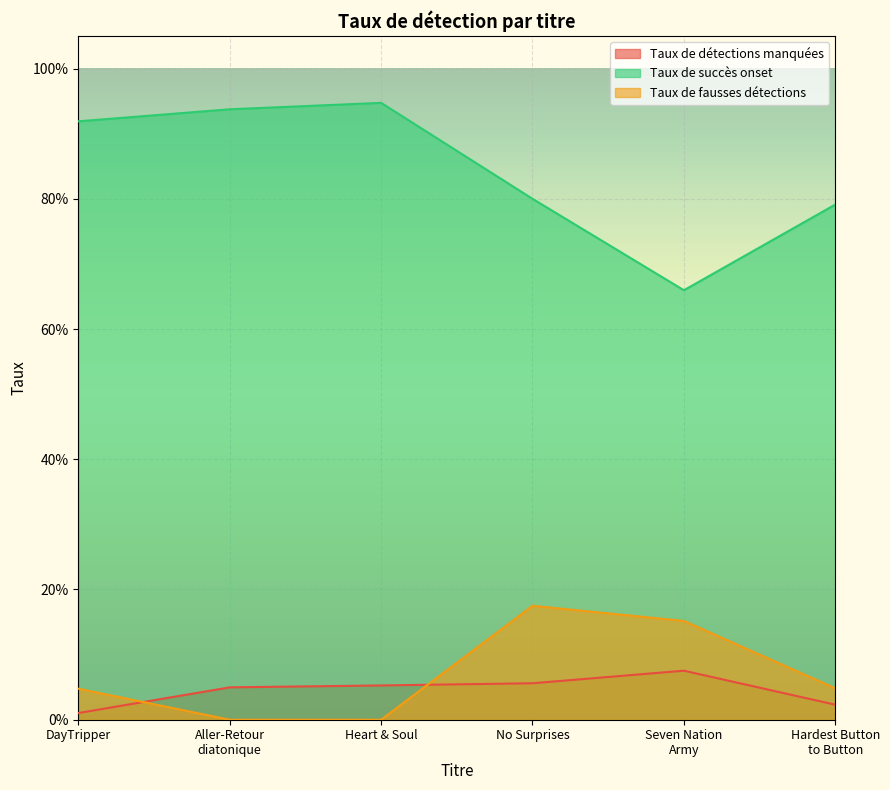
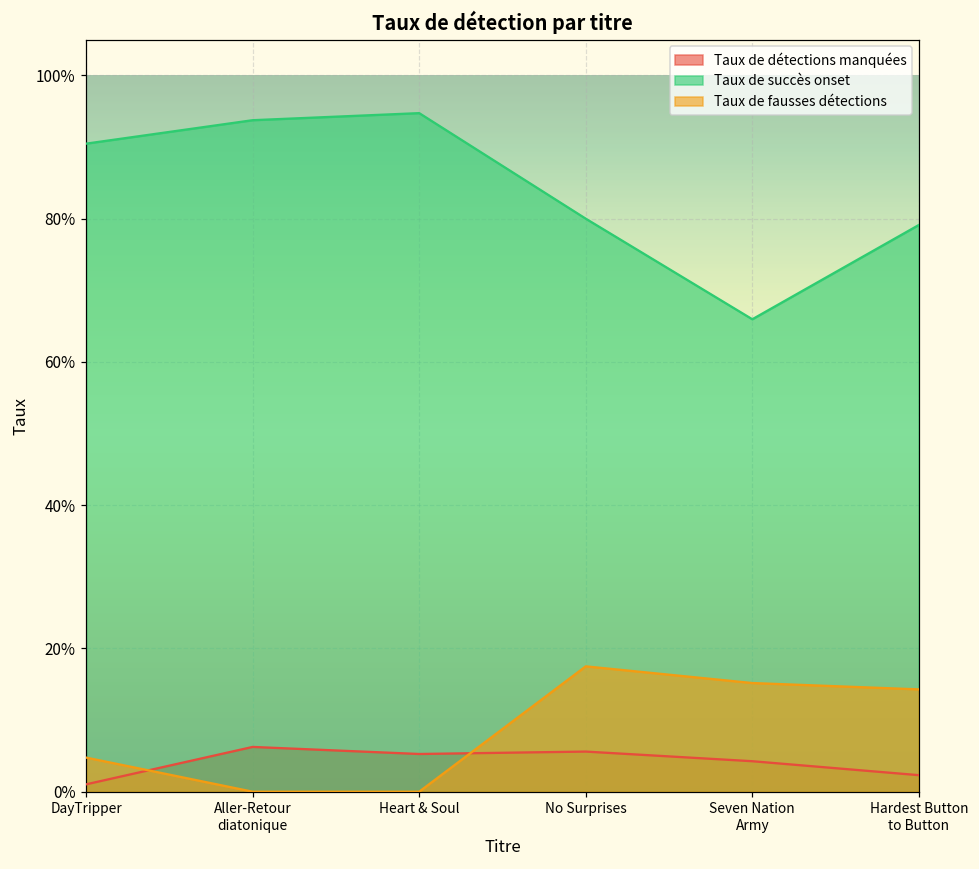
  {
    "Taux de détections manquées": {
      "DayTripper": "1%",
-     "Aller-Retour diatonique": "5%",
+     "Aller-Retour diatonique": "6%",
      "Heart & Soul": "5%",
      "No Surprises": "6%",
-     "Seven Nation Army": "8%",
+     "Seven Nation Army": "4%",
      "Hardest Button to Button": "2%"
    },
    "Taux de succès onset": {
-     "DayTripper": "92%",
+     "DayTripper": "90%",
      "Aller-Retour diatonique": "94%",
      "Heart & Soul": "95%",
      "No Surprises": "80%",
      "Seven Nation Army": "66%",
      "Hardest Button to Button": "79%"
    },
    "Taux de fausses détections": {
      "DayTripper": "5%",
      "Aller-Retour diatonique": "0%",
      "Heart & Soul": "0%",
      "No Surprises": "18%",
      "Seven Nation Army": "15%",
-     "Hardest Button to Button": "5%"
+     "Hardest Button to Button": "14%"
    }
  }
